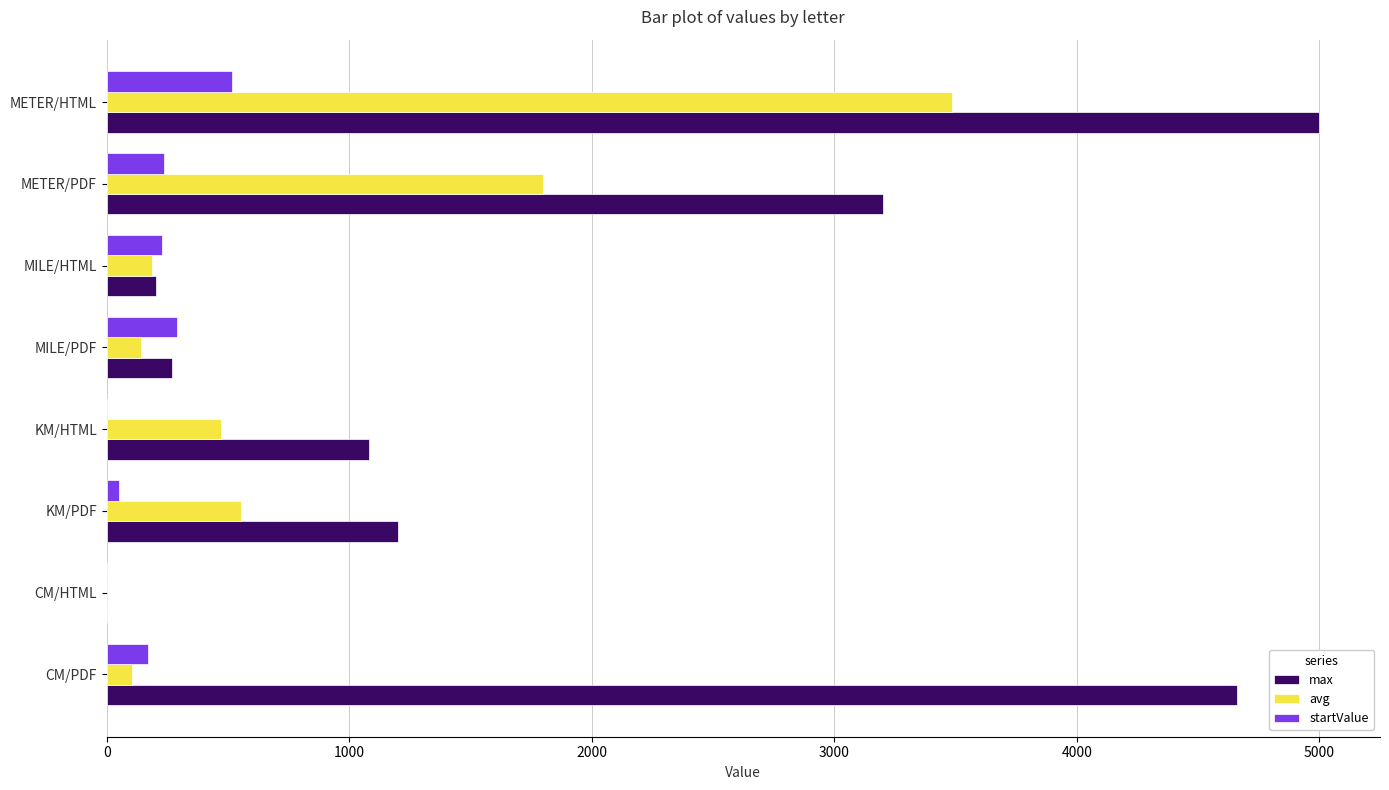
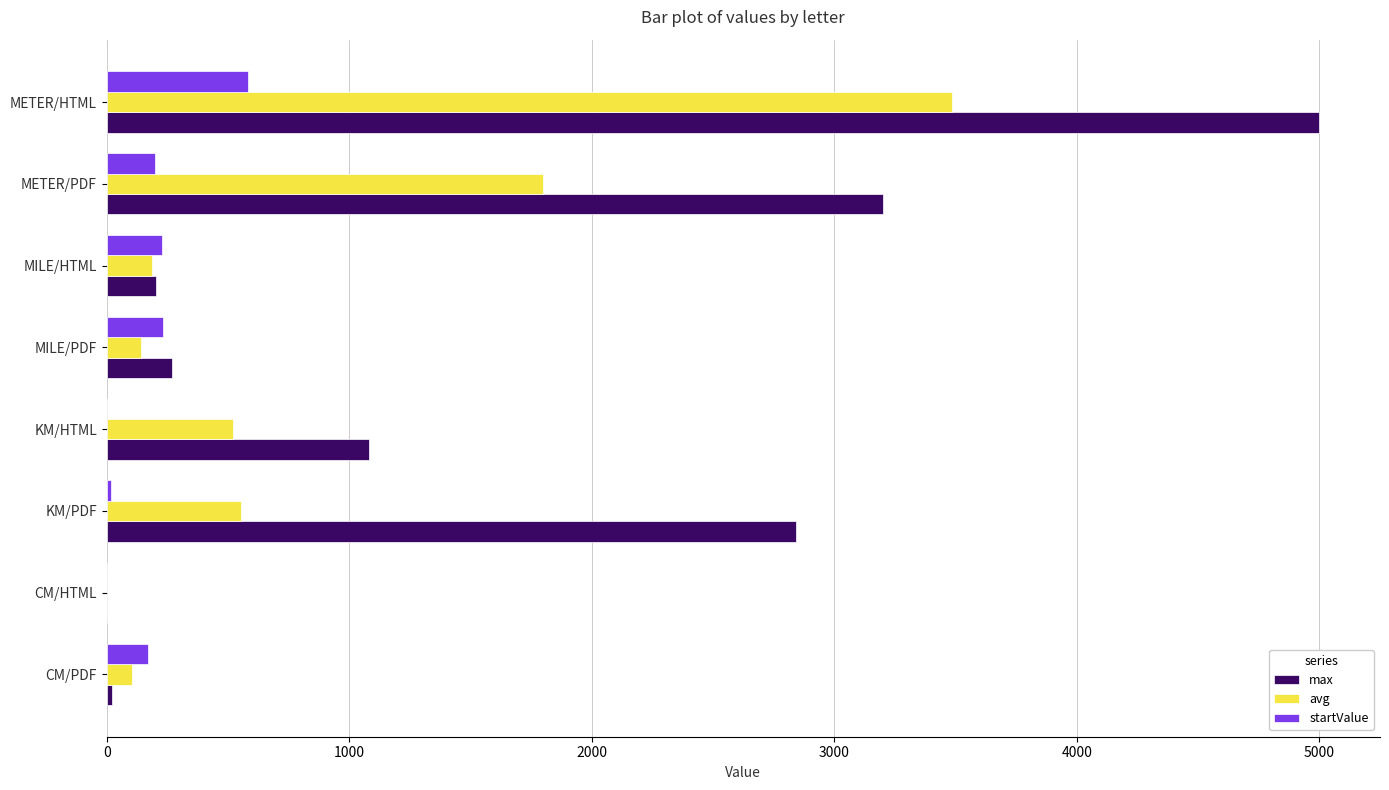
  {
    "max": {
      "METER/HTML": 5000,
      "METER/PDF": 3200,
      "MILE/HTML": 200,
      "MILE/PDF": 270,
      "KM/HTML": 1080,
-     "KM/PDF": 1200,
+     "KM/PDF": 2840,
      "CM/HTML": 0,
-     "CM/PDF": 4660
+     "CM/PDF": 20
    },
    "avg": {
      "METER/HTML": 3480,
      "METER/PDF": 1800,
      "MILE/HTML": 190,
      "MILE/PDF": 140,
-     "KM/HTML": 470,
+     "KM/HTML": 520,
      "KM/PDF": 560,
      "CM/HTML": 0,
      "CM/PDF": 110
    },
    "startValue": {
-     "METER/HTML": 520,
-     "METER/PDF": 240,
+     "METER/HTML": 580,
+     "METER/PDF": 200,
      "MILE/HTML": 230,
-     "MILE/PDF": 290,
+     "MILE/PDF": 230,
      "KM/HTML": 0,
-     "KM/PDF": 50,
+     "KM/PDF": 20,
      "CM/HTML": 0,
      "CM/PDF": 170
    }
  }
